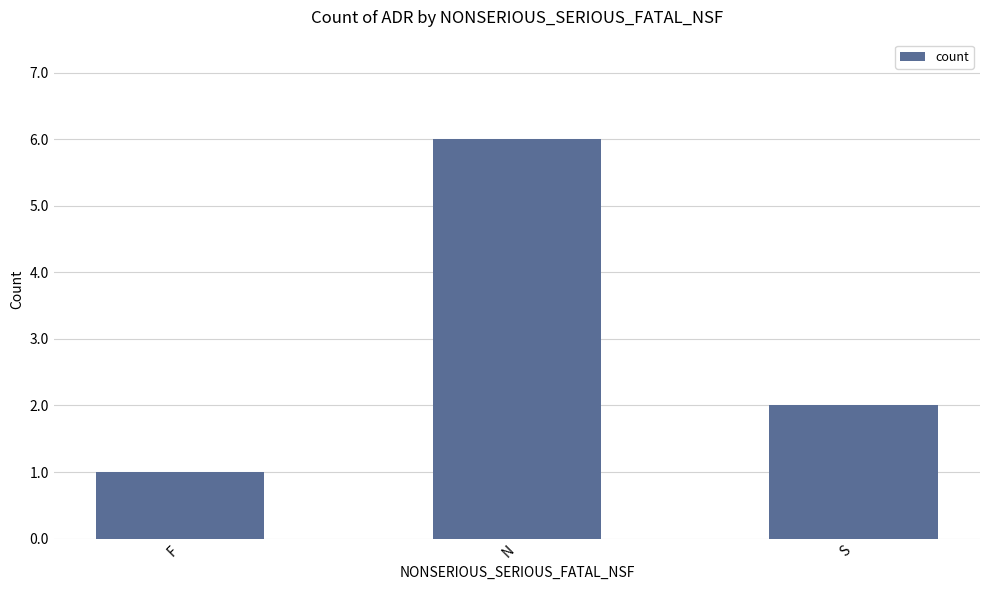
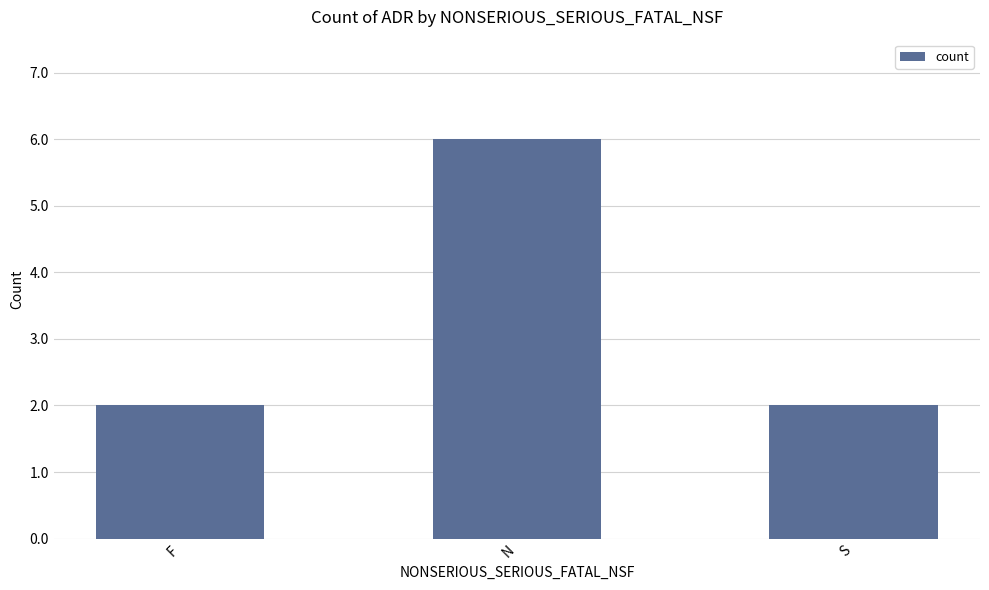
  {
-   "F": 1,
+   "F": 2,
    "N": 6,
    "S": 2
  }
